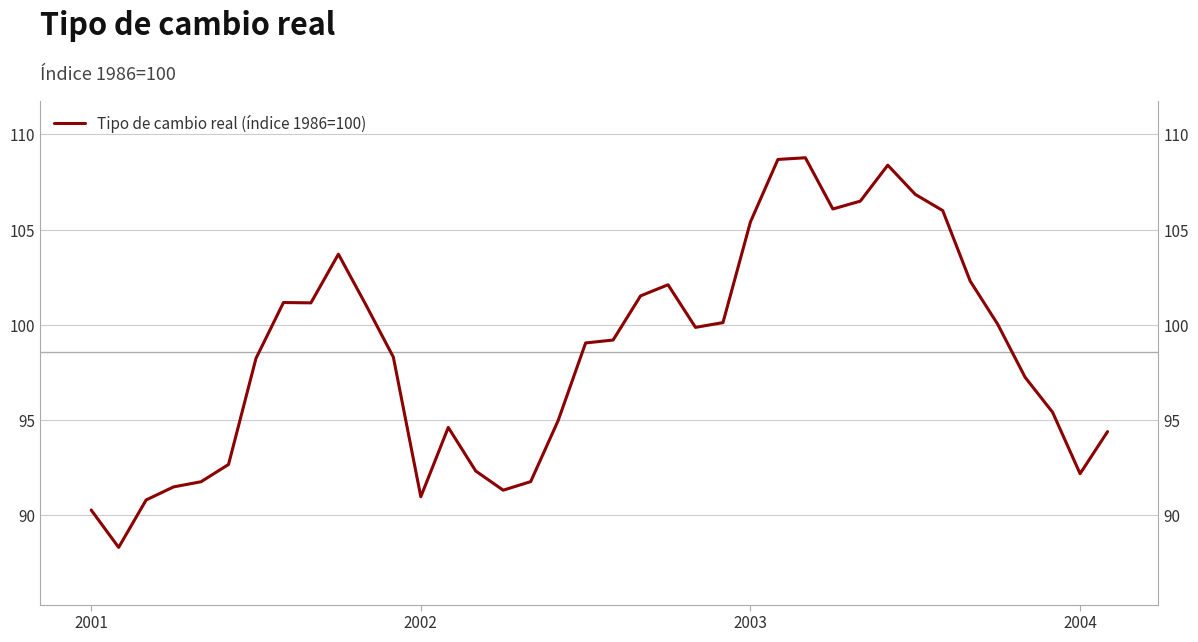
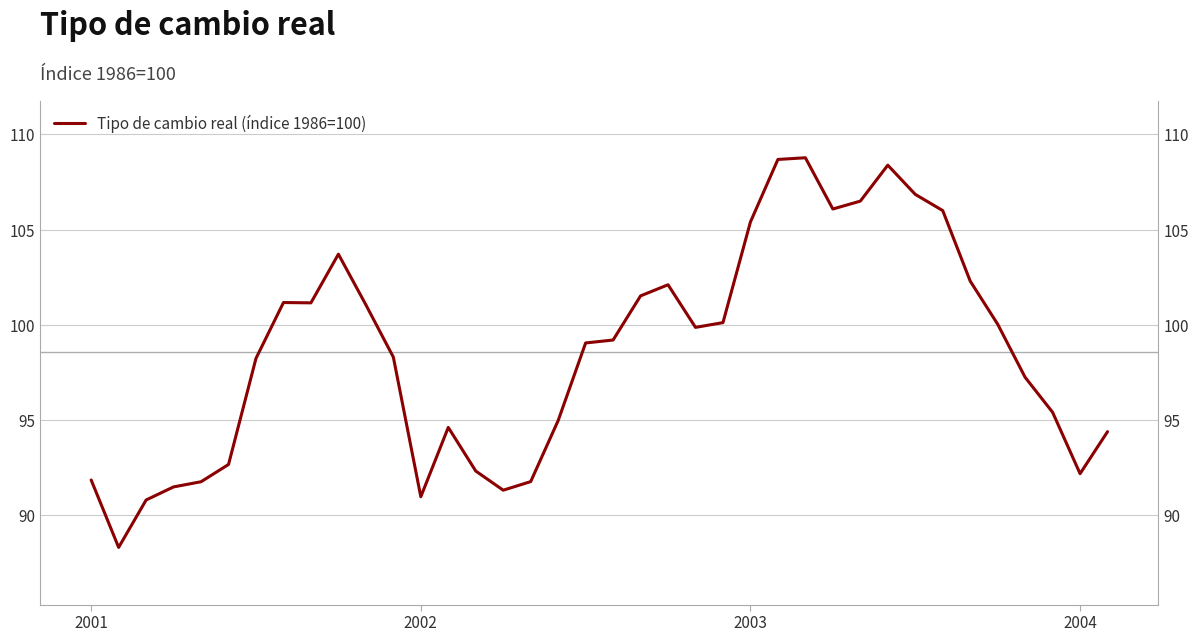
  {
-   "2001": 90.3,
+   "2001": 91.9,
    "2002": 91.0,
    "2003": 105.4,
    "2004": 92.2
  }
